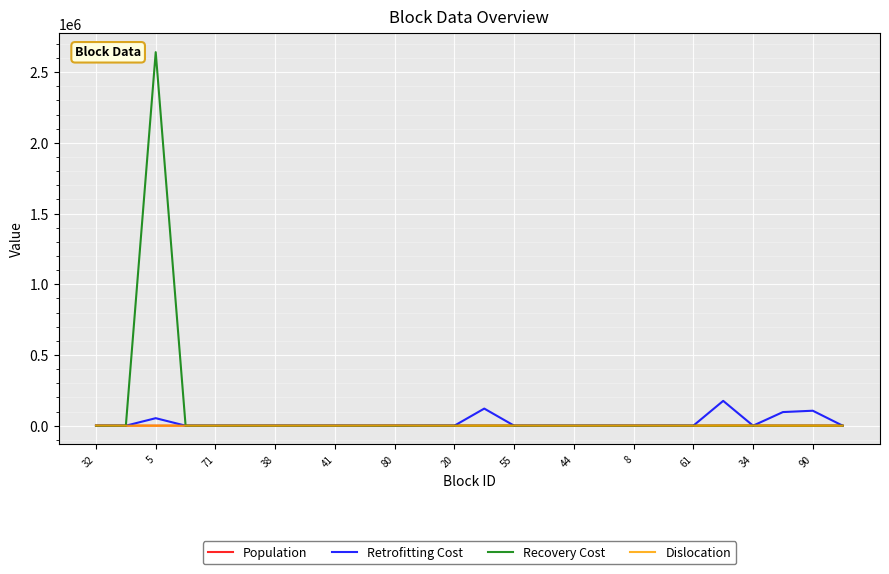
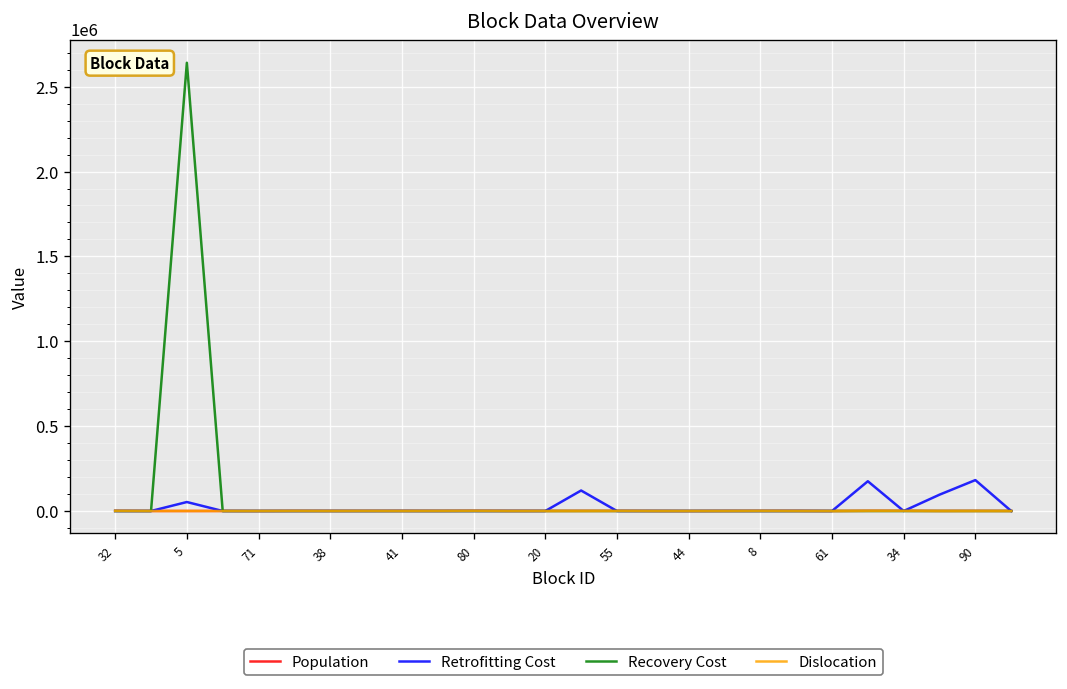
  {
    "Retrofitting Cost": {
-     "90": 110000
+     "90": 180000
    }
  }
